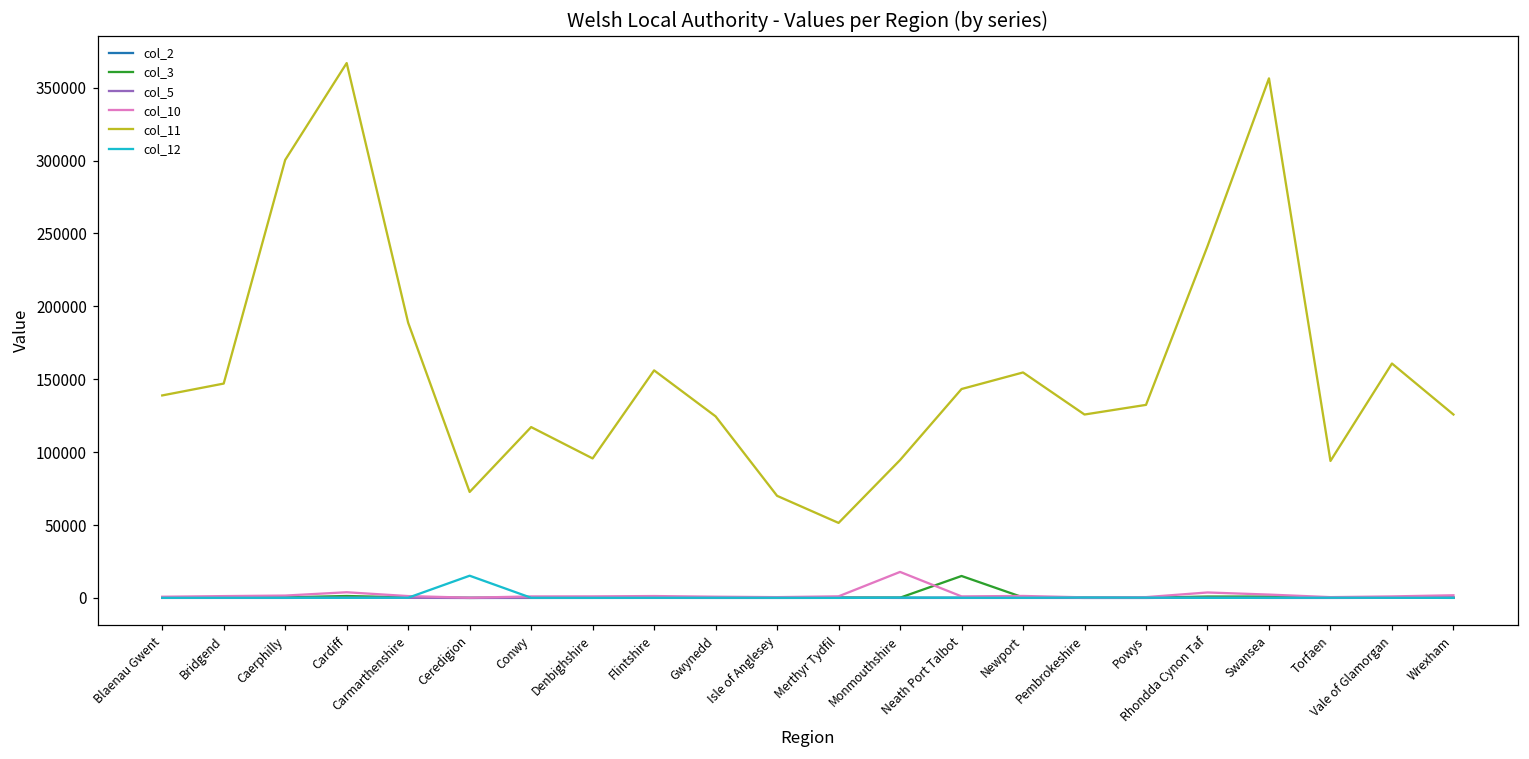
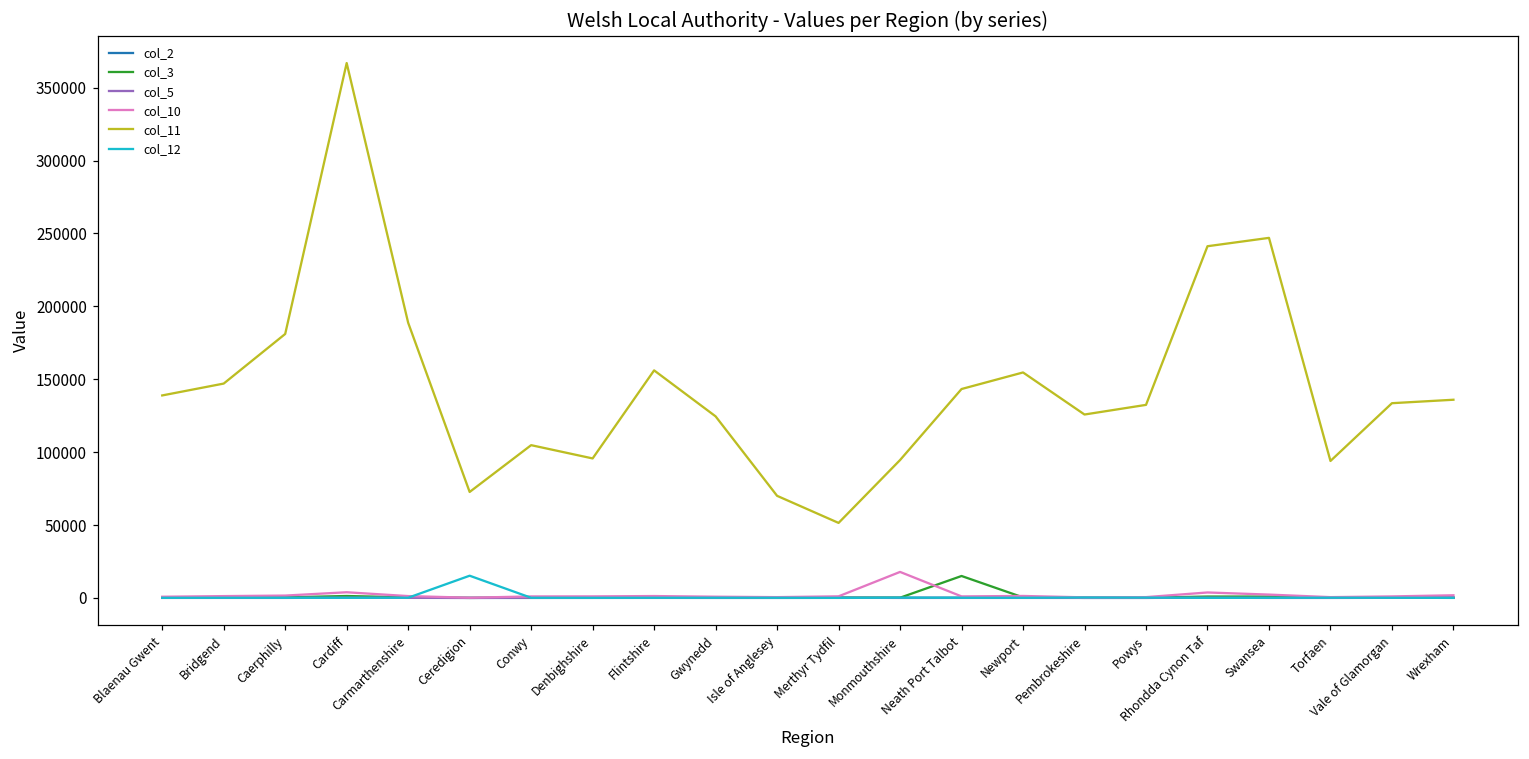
  {
    "col_3": {
      "Neath Port Talbot": 15000
    },
    "col_10": {
      "Cardiff": 4000,
      "Monmouthshire": 18000,
      "Rhondda Cynon Taf": 4000
    },
    "col_11": {
      "Blaenau Gwent": 139000,
      "Bridgend": 147000,
-     "Caerphilly": 300000,
+     "Caerphilly": 181000,
      "Cardiff": 367000,
      "Carmarthenshire": 189000,
      "Ceredigion": 73000,
-     "Conwy": 117000,
+     "Conwy": 105000,
      "Denbighshire": 96000,
      "Flintshire": 156000,
      "Gwynedd": 125000,
      "Isle of Anglesey": 70000,
      "Merthyr Tydfil": 51000,
      "Monmouthshire": 95000,
      "Neath Port Talbot": 143000,
      "Newport": 155000,
      "Pembrokeshire": 126000,
      "Powys": 132000,
      "Rhondda Cynon Taf": 241000,
-     "Swansea": 356000,
+     "Swansea": 247000,
      "Torfaen": 94000,
-     "Vale of Glamorgan": 161000,
-     "Wrexham": 126000
+     "Vale of Glamorgan": 134000,
+     "Wrexham": 136000
    },
    "col_12": {
      "Ceredigion": 15000
    }
  }
